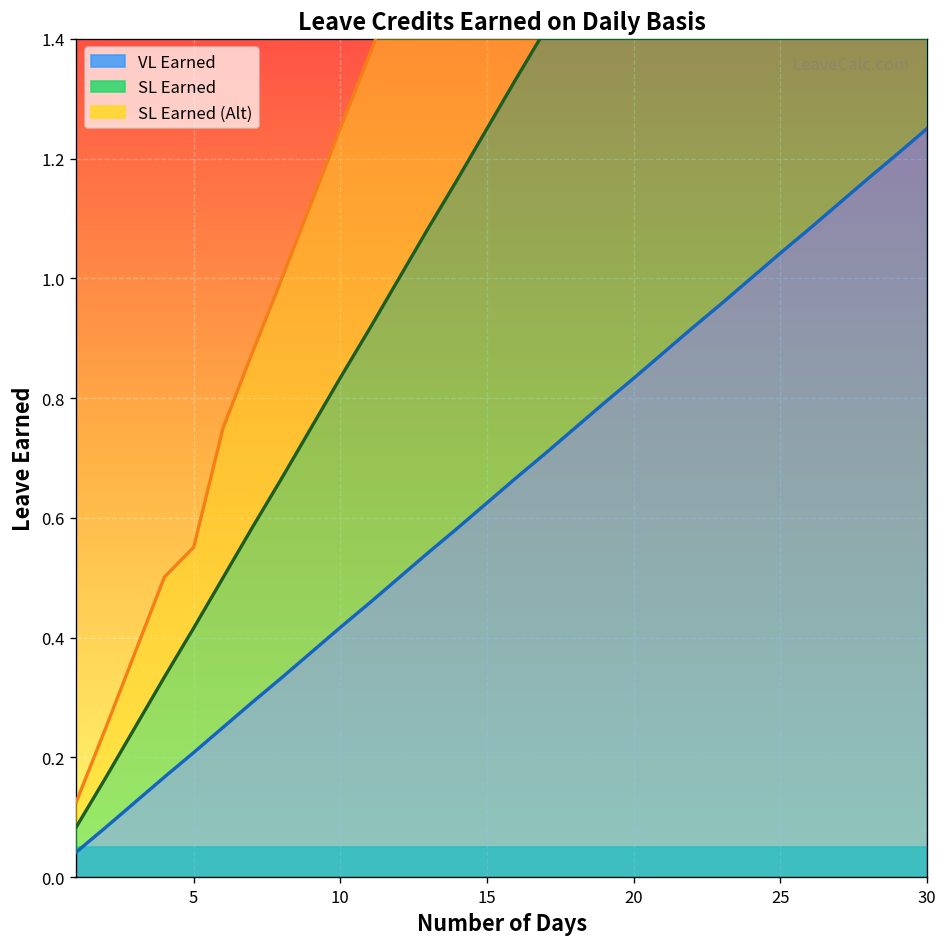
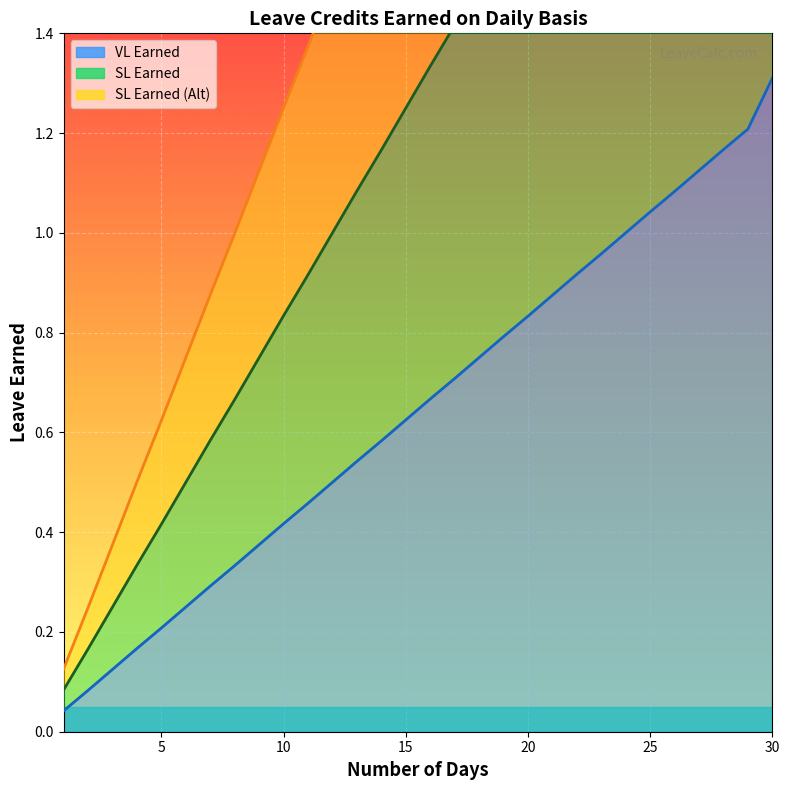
  {
    "VL Earned": {
      "5": 0.21,
      "10": 0.42,
      "15": 0.63,
      "20": 0.83,
      "25": 1.04,
-     "30": 1.25
+     "30": 1.31
    },
    "SL Earned": {
      "5": 0.21,
      "10": 0.42,
      "15": 0.63
    },
    "SL Earned (Alt)": {
-     "5": 0.13,
+     "5": 0.21,
      "10": 0.42
    }
  }
